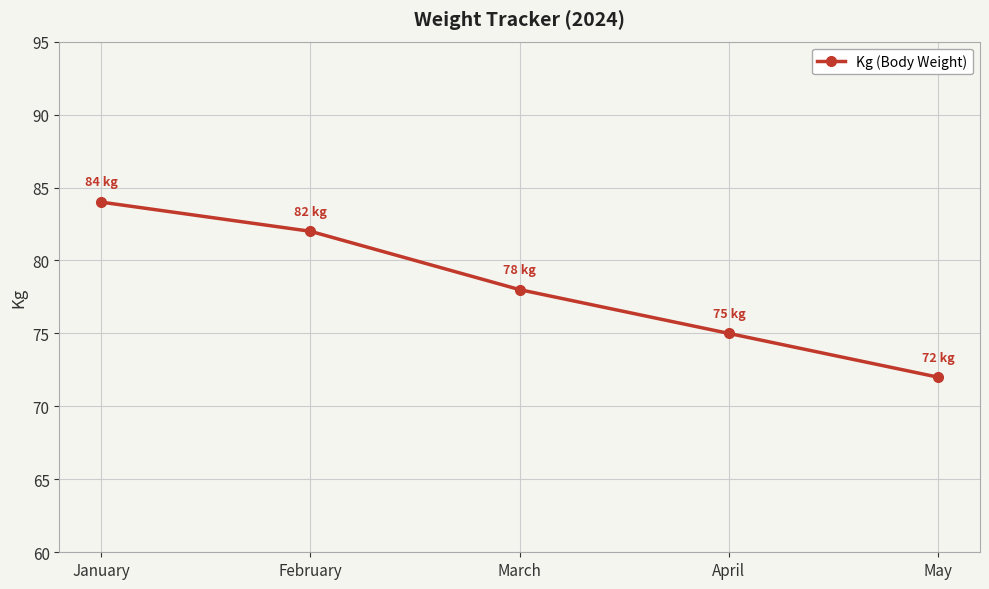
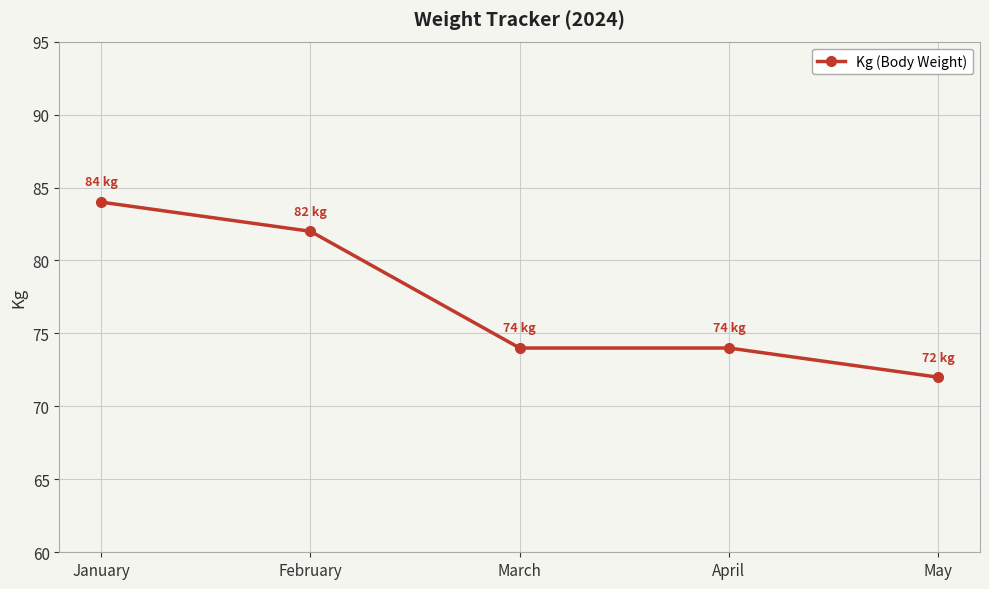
  {
    "January": 84,
    "February": 82,
-   "March": 78,
-   "April": 75,
+   "March": 74,
+   "April": 74,
    "May": 72
  }
